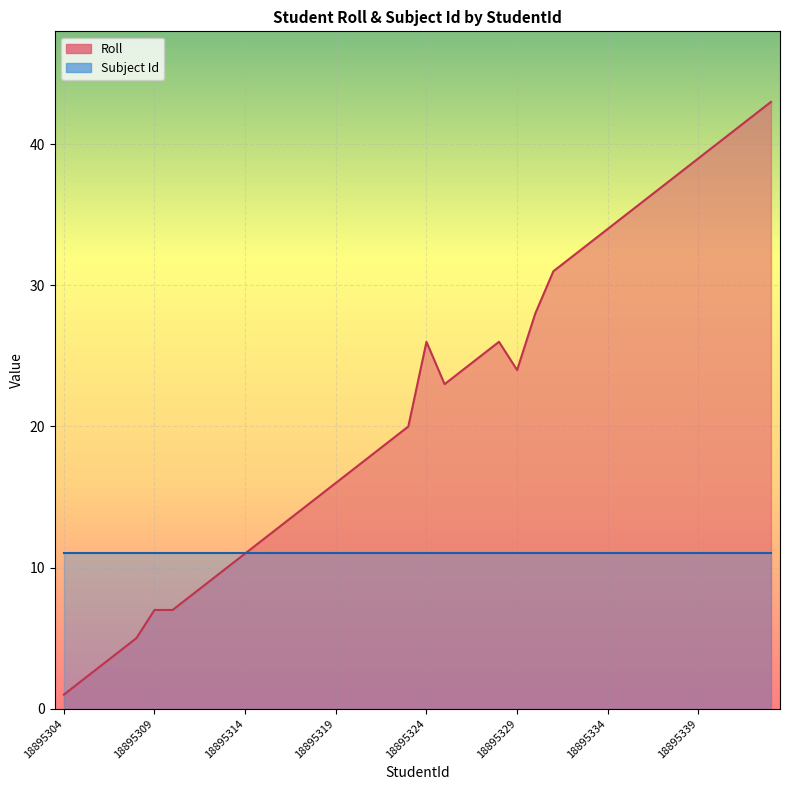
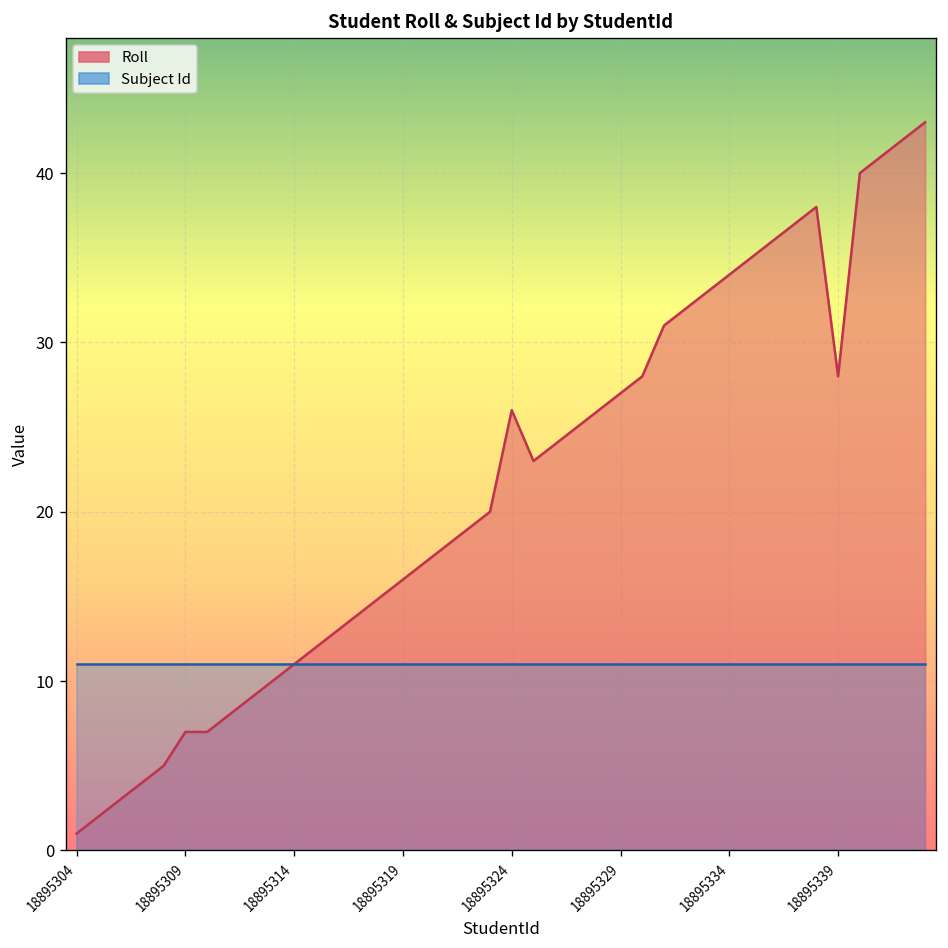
  {
    "Roll": {
      "18895304": 1,
      "18895309": 7,
      "18895319": 16,
      "18895324": 26,
-     "18895329": 24,
+     "18895329": 27,
      "18895334": 34,
-     "18895339": 39
+     "18895339": 28
    },
    "Subject Id": {
      "18895304": 11,
      "18895309": 11,
      "18895319": 11,
      "18895324": 11,
      "18895329": 11,
      "18895334": 11,
      "18895339": 11
    }
  }
